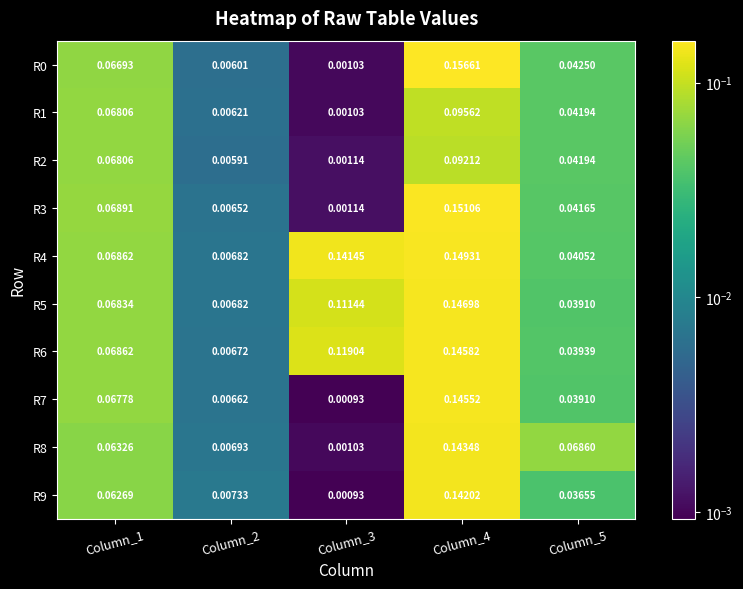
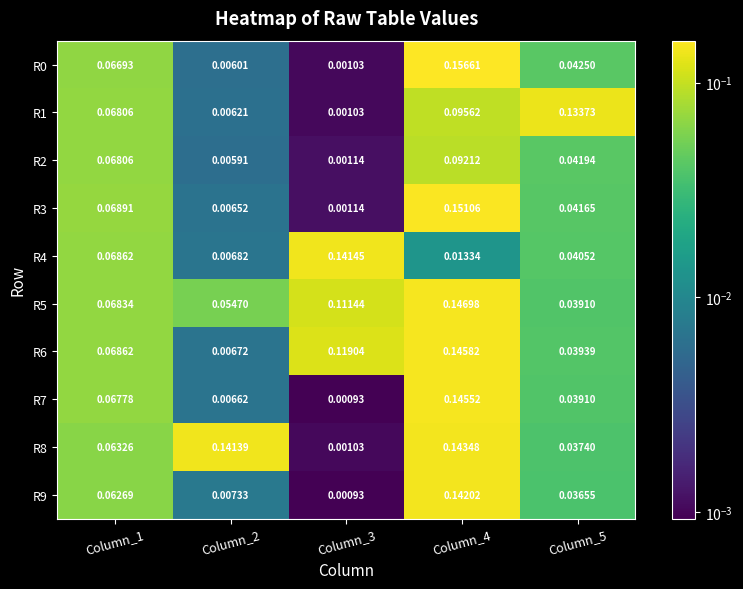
  {
    "R0": {
      "Column_1": 0.06693,
      "Column_2": 0.00601,
      "Column_3": 0.00103,
      "Column_4": 0.15661,
      "Column_5": 0.04250
    },
    "R1": {
      "Column_1": 0.06806,
      "Column_2": 0.00621,
      "Column_3": 0.00103,
      "Column_4": 0.09562,
-     "Column_5": 0.04194
+     "Column_5": 0.13373
    },
    "R2": {
      "Column_1": 0.06806,
      "Column_2": 0.00591,
      "Column_3": 0.00114,
      "Column_4": 0.09212,
      "Column_5": 0.04194
    },
    "R3": {
      "Column_1": 0.06891,
      "Column_2": 0.00652,
      "Column_3": 0.00114,
      "Column_4": 0.15106,
      "Column_5": 0.04165
    },
    "R4": {
      "Column_1": 0.06862,
      "Column_2": 0.00682,
      "Column_3": 0.14145,
-     "Column_4": 0.14931,
+     "Column_4": 0.01334,
      "Column_5": 0.04052
    },
    "R5": {
      "Column_1": 0.06834,
-     "Column_2": 0.00682,
+     "Column_2": 0.05470,
      "Column_3": 0.11144,
      "Column_4": 0.14698,
      "Column_5": 0.03910
    },
    "R6": {
      "Column_1": 0.06862,
      "Column_2": 0.00672,
      "Column_3": 0.11904,
      "Column_4": 0.14582,
      "Column_5": 0.03939
    },
    "R7": {
      "Column_1": 0.06778,
      "Column_2": 0.00662,
      "Column_3": 0.00093,
      "Column_4": 0.14552,
      "Column_5": 0.03910
    },
    "R8": {
      "Column_1": 0.06326,
-     "Column_2": 0.00693,
+     "Column_2": 0.14139,
      "Column_3": 0.00103,
      "Column_4": 0.14348,
-     "Column_5": 0.06860
+     "Column_5": 0.03740
    },
    "R9": {
      "Column_1": 0.06269,
      "Column_2": 0.00733,
      "Column_3": 0.00093,
      "Column_4": 0.14202,
      "Column_5": 0.03655
    }
  }
